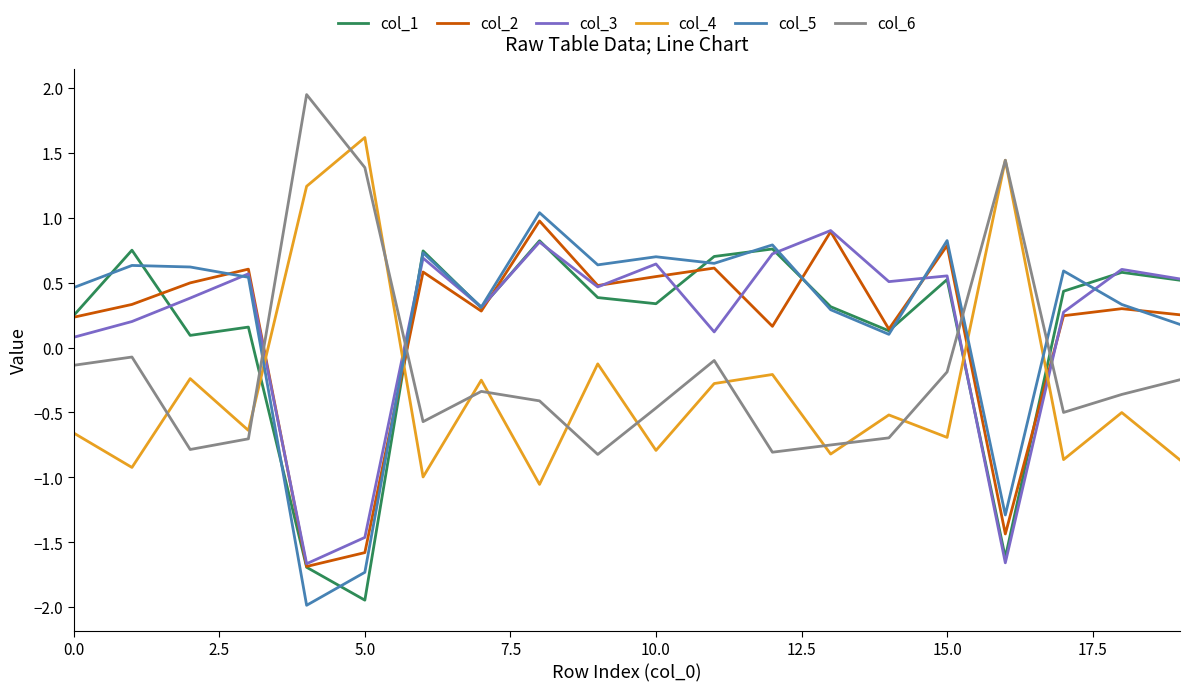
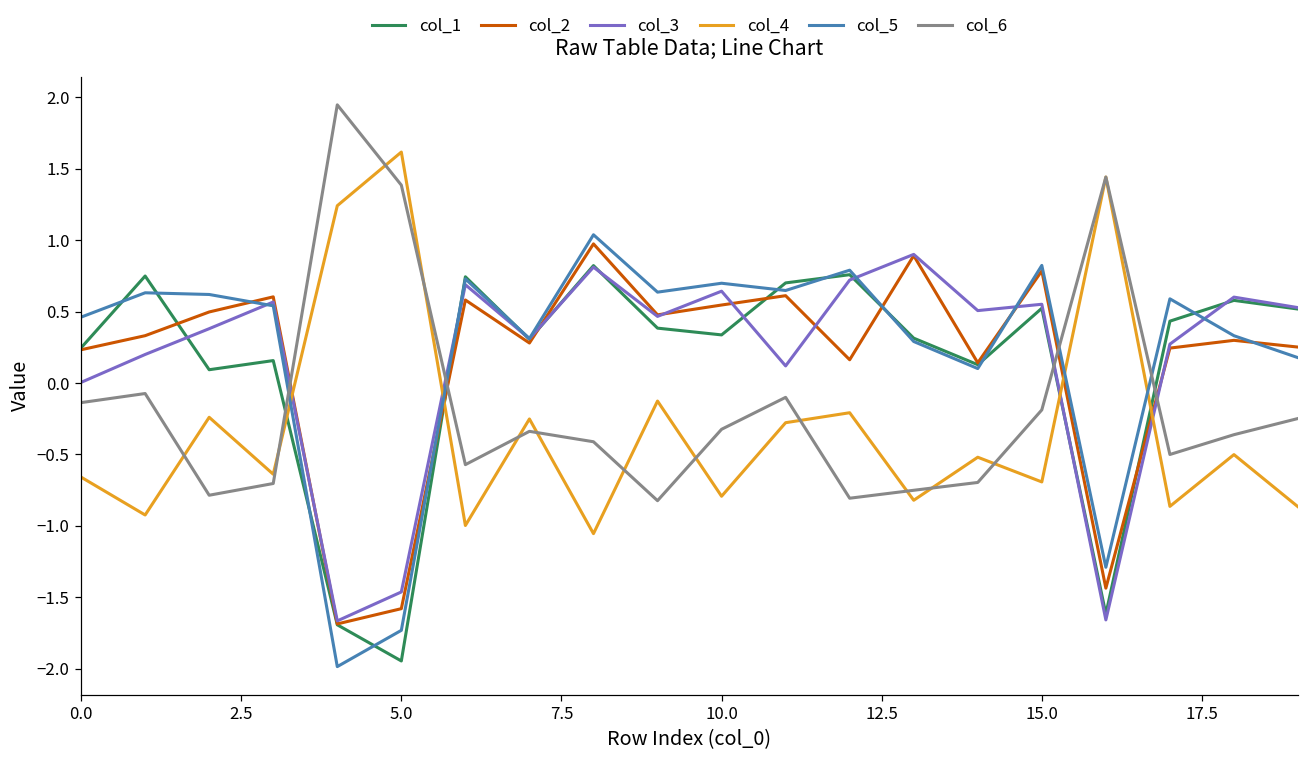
  {
    "col_1": {
      "5.0": -1.95,
      "10.0": 0.34,
      "15.0": 0.52
    },
    "col_2": {
      "5.0": -1.58,
      "10.0": 0.55,
      "15.0": 0.79
    },
    "col_3": {
-     "0.0": 0.08,
+     "0.0": 0.00,
      "5.0": -1.46,
      "10.0": 0.64,
      "15.0": 0.55
    },
    "col_4": {
      "0.0": -0.66,
      "5.0": 1.62,
      "10.0": -0.79,
      "15.0": -0.69
    },
    "col_5": {
      "0.0": 0.46,
      "5.0": -1.73,
      "10.0": 0.70,
      "15.0": 0.82
    },
    "col_6": {
      "0.0": -0.14,
      "5.0": 1.39,
-     "10.0": -0.47,
+     "10.0": -0.32,
      "15.0": -0.19
    }
  }
